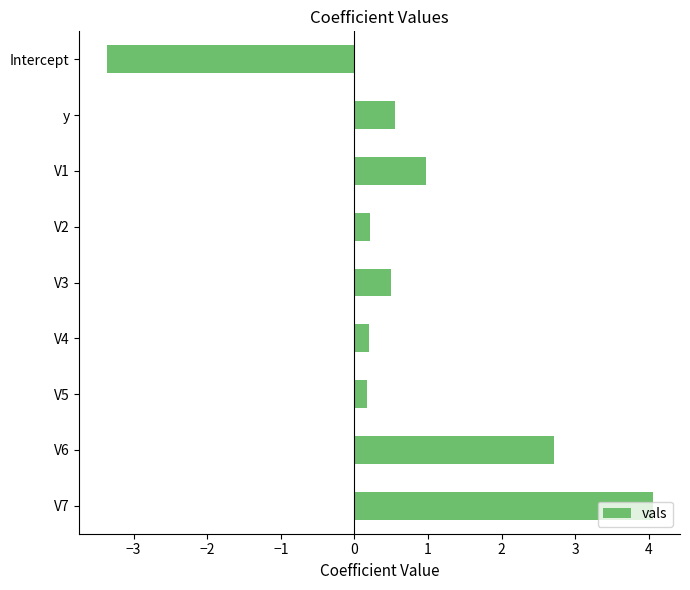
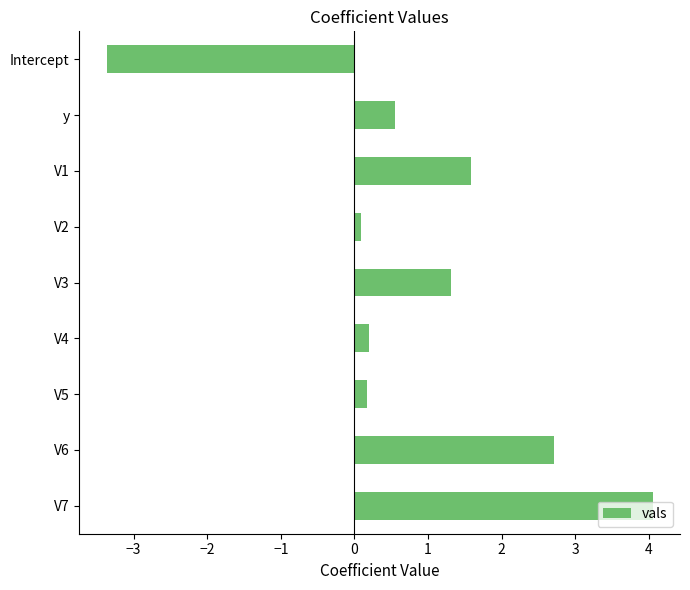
  {
    "Intercept": -3.4,
    "y": 0.6,
-   "V1": 1.0,
-   "V2": 0.2,
-   "V3": 0.5,
+   "V1": 1.6,
+   "V2": 0.1,
+   "V3": 1.3,
    "V4": 0.2,
    "V5": 0.2,
    "V6": 2.7
  }
